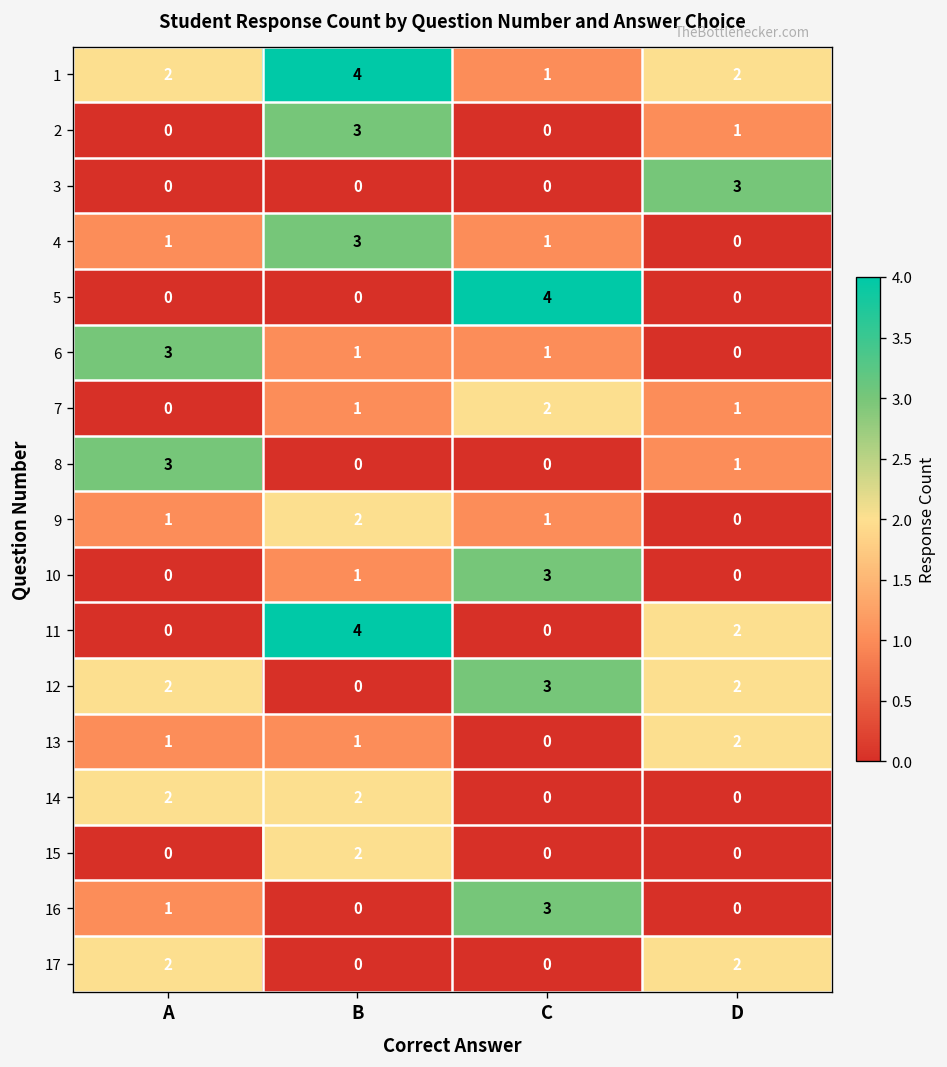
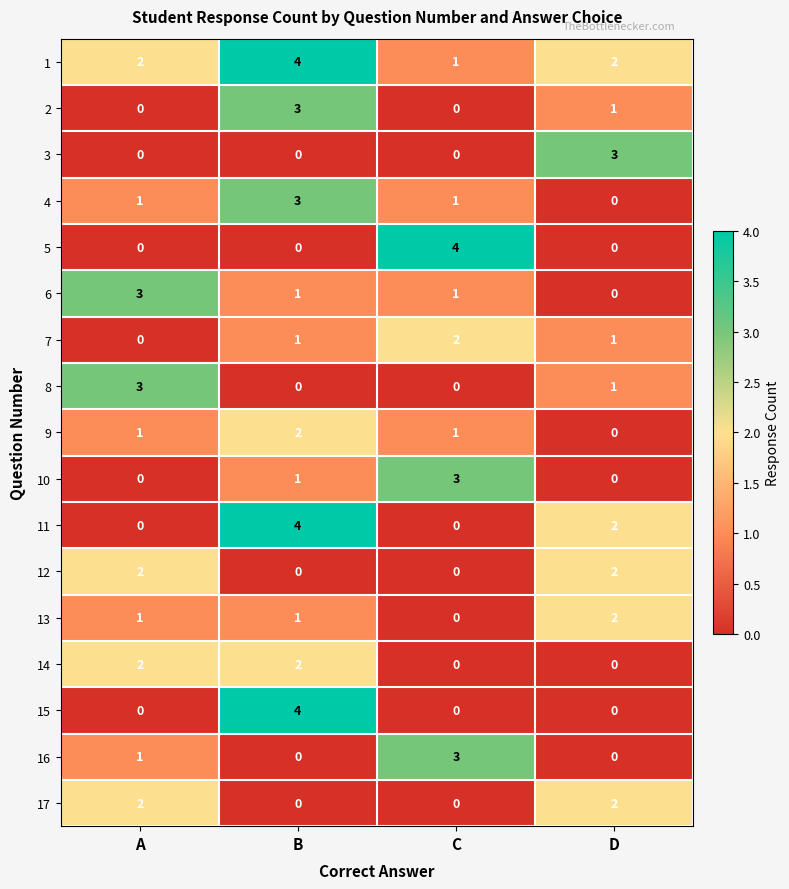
  {
    "1": {
      "A": 2,
      "B": 4,
      "C": 1,
      "D": 2
    },
    "2": {
      "A": 0,
      "B": 3,
      "C": 0,
      "D": 1
    },
    "3": {
      "A": 0,
      "B": 0,
      "C": 0,
      "D": 3
    },
    "4": {
      "A": 1,
      "B": 3,
      "C": 1,
      "D": 0
    },
    "5": {
      "A": 0,
      "B": 0,
      "C": 4,
      "D": 0
    },
    "6": {
      "A": 3,
      "B": 1,
      "C": 1,
      "D": 0
    },
    "7": {
      "A": 0,
      "B": 1,
      "C": 2,
      "D": 1
    },
    "8": {
      "A": 3,
      "B": 0,
      "C": 0,
      "D": 1
    },
    "9": {
      "A": 1,
      "B": 2,
      "C": 1,
      "D": 0
    },
    "10": {
      "A": 0,
      "B": 1,
      "C": 3,
      "D": 0
    },
    "11": {
      "A": 0,
      "B": 4,
      "C": 0,
      "D": 2
    },
    "12": {
      "A": 2,
      "B": 0,
-     "C": 3,
+     "C": 0,
      "D": 2
    },
    "13": {
      "A": 1,
      "B": 1,
      "C": 0,
      "D": 2
    },
    "14": {
      "A": 2,
      "B": 2,
      "C": 0,
      "D": 0
    },
    "15": {
      "A": 0,
-     "B": 2,
+     "B": 4,
      "C": 0,
      "D": 0
    },
    "16": {
      "A": 1,
      "B": 0,
      "C": 3,
      "D": 0
    },
    "17": {
      "A": 2,
      "B": 0,
      "C": 0,
      "D": 2
    }
  }
